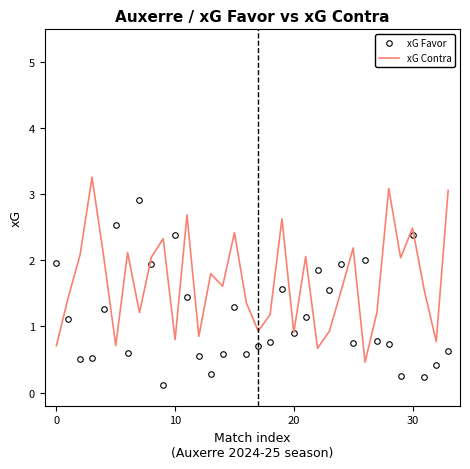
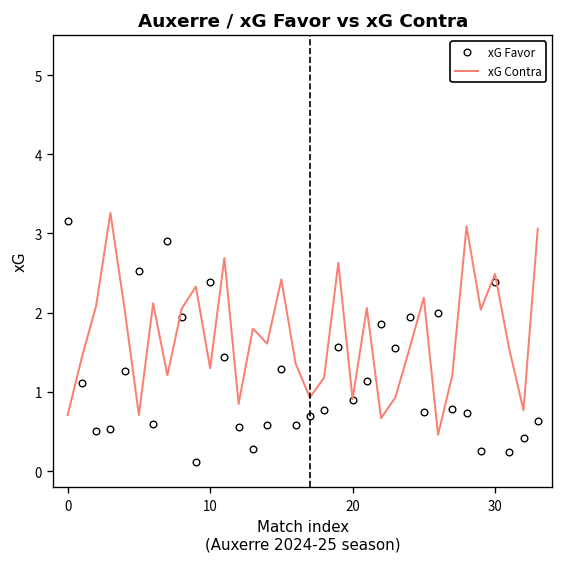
  {
    "xG Favor": {
-     "0": 2.0,
+     "0": 3.2,
      "10": 2.4,
      "30": 2.4
    },
    "xG Contra": {
      "0": 0.7,
-     "10": 0.8,
+     "10": 1.3,
      "30": 2.5
    }
  }
